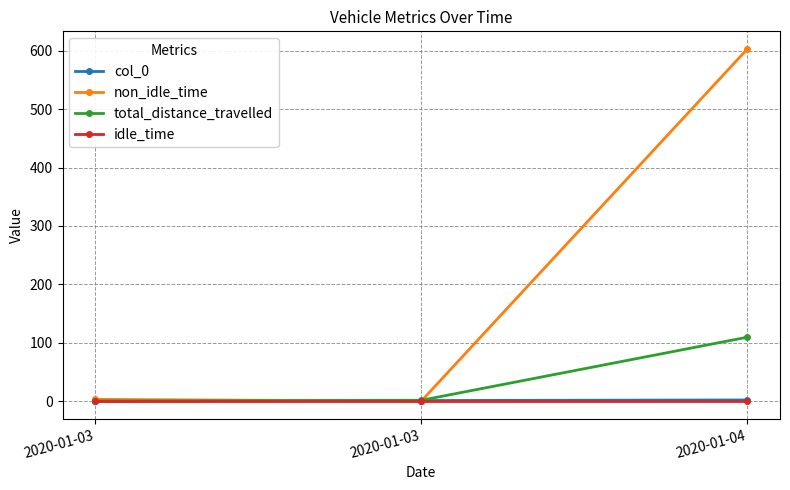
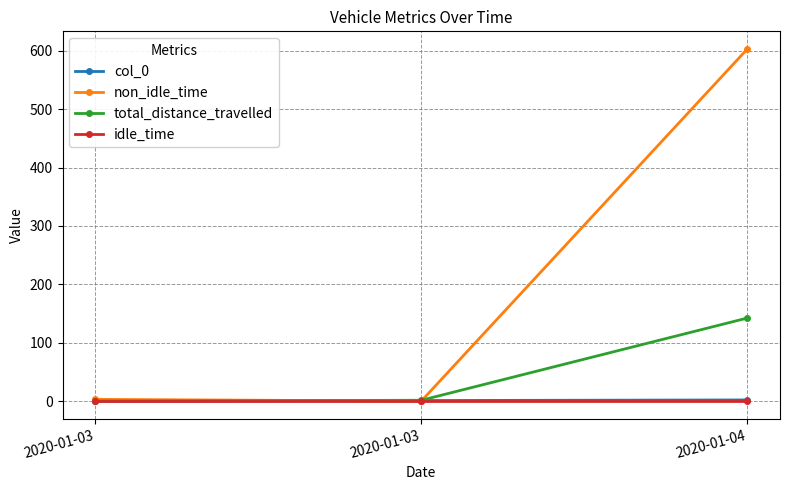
  {
    "non_idle_time": {
      "2020-01-04": 600
    },
    "total_distance_travelled": {
-     "2020-01-04": 110
+     "2020-01-04": 140
    }
  }
